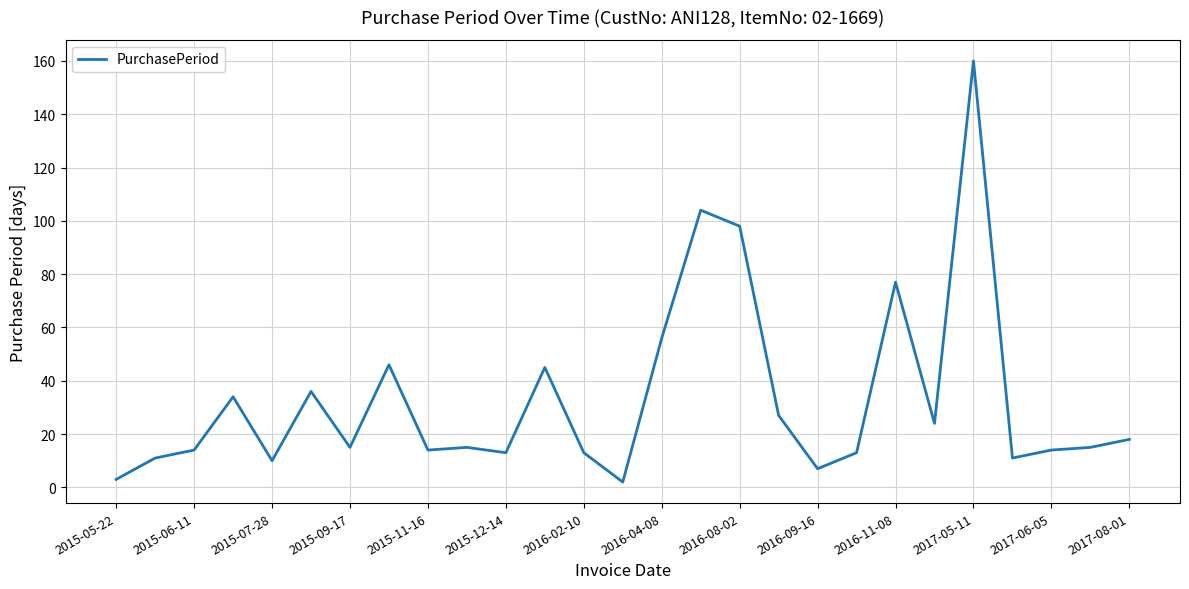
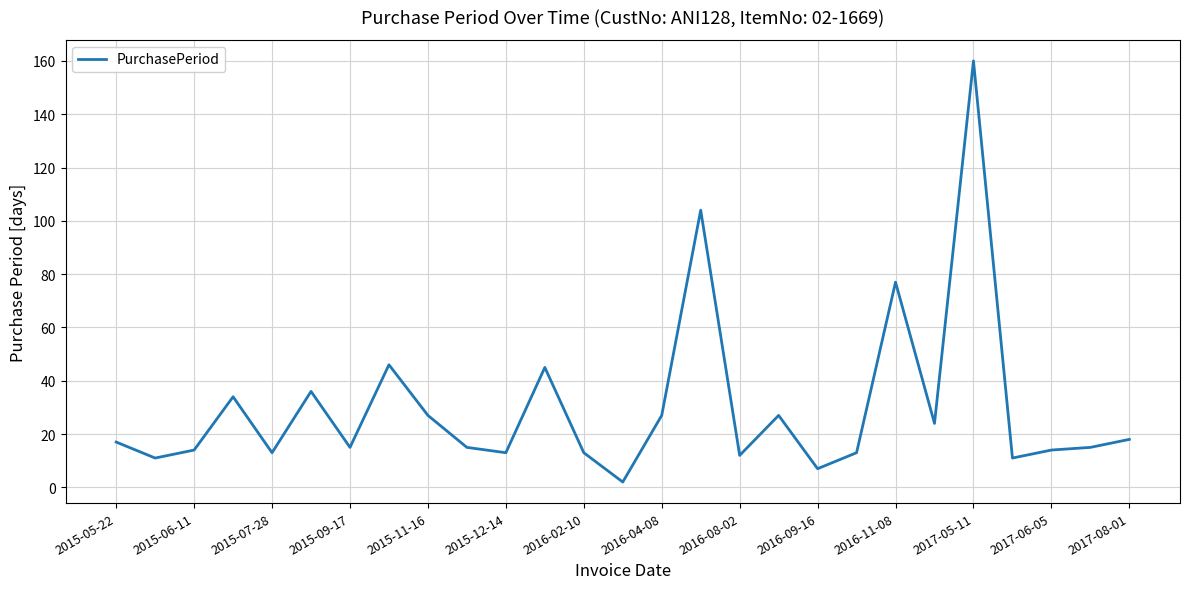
  {
-   "2015-05-22": 3,
+   "2015-05-22": 17,
    "2015-06-11": 14,
-   "2015-07-28": 10,
+   "2015-07-28": 13,
    "2015-09-17": 15,
-   "2015-11-16": 14,
+   "2015-11-16": 27,
    "2015-12-14": 13,
    "2016-02-10": 13,
-   "2016-04-08": 56,
-   "2016-08-02": 98,
+   "2016-04-08": 27,
+   "2016-08-02": 12,
    "2016-09-16": 7,
    "2016-11-08": 77,
    "2017-05-11": 160,
    "2017-06-05": 14,
    "2017-08-01": 18
  }
